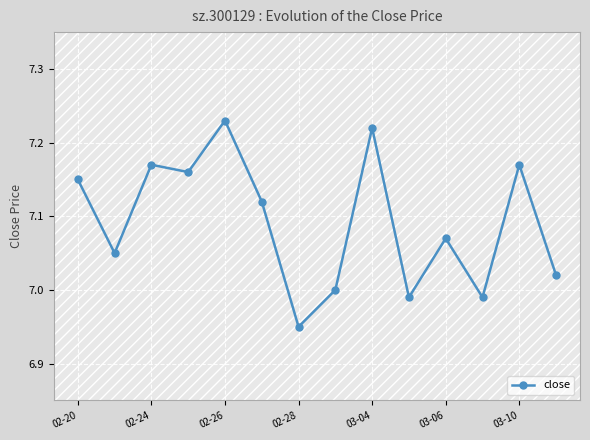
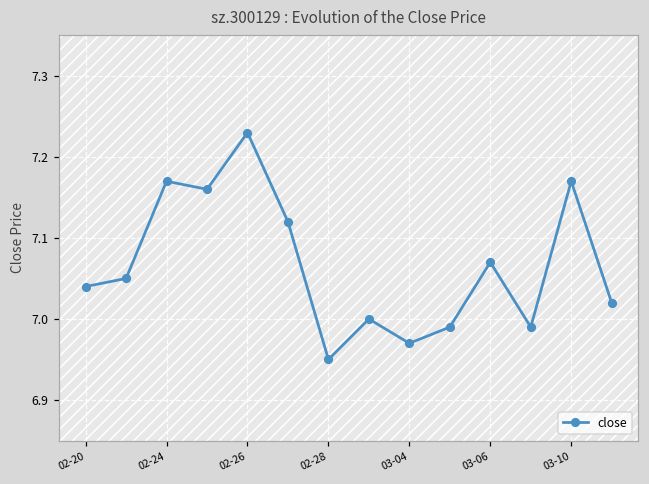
  {
-   "02-20": 7.15,
+   "02-20": 7.04,
    "02-24": 7.17,
    "02-26": 7.23,
    "02-28": 6.95,
-   "03-04": 7.22,
+   "03-04": 6.97,
    "03-06": 7.07,
    "03-10": 7.17
  }
